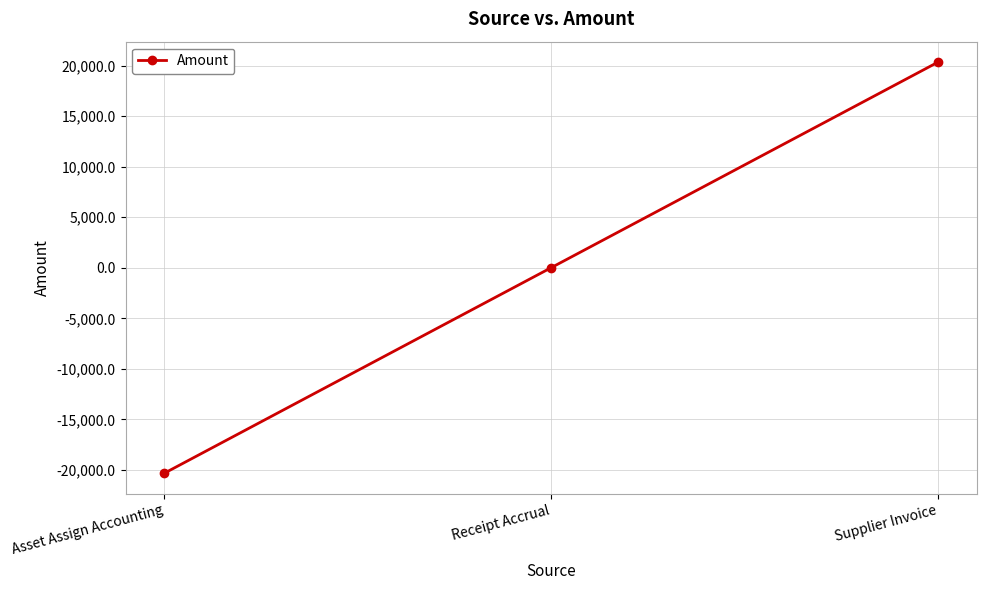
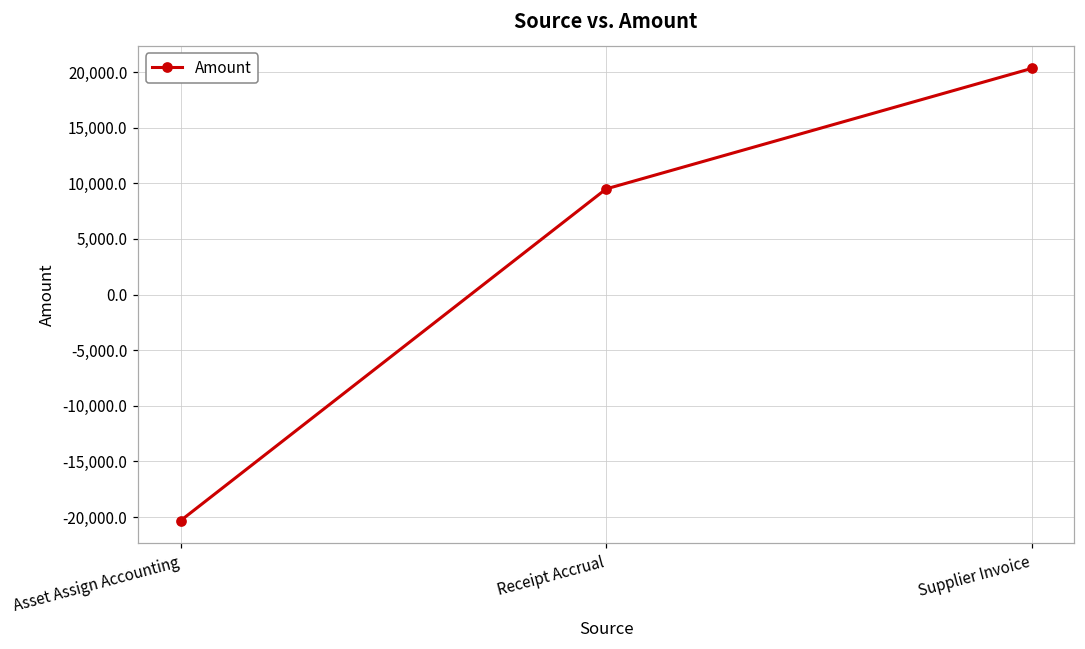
  {
    "Asset Assign Accounting": "-20,300",
-   "Receipt Accrual": "0",
+   "Receipt Accrual": "9,500",
    "Supplier Invoice": "20,300"
  }
